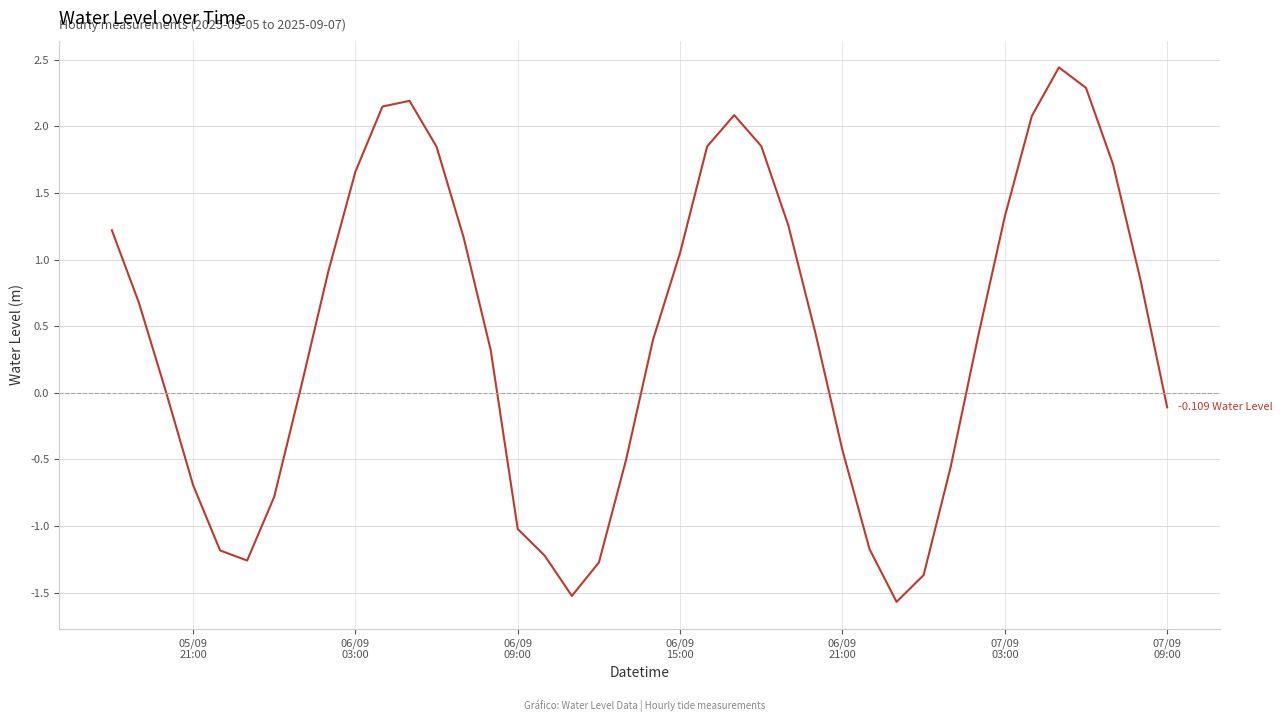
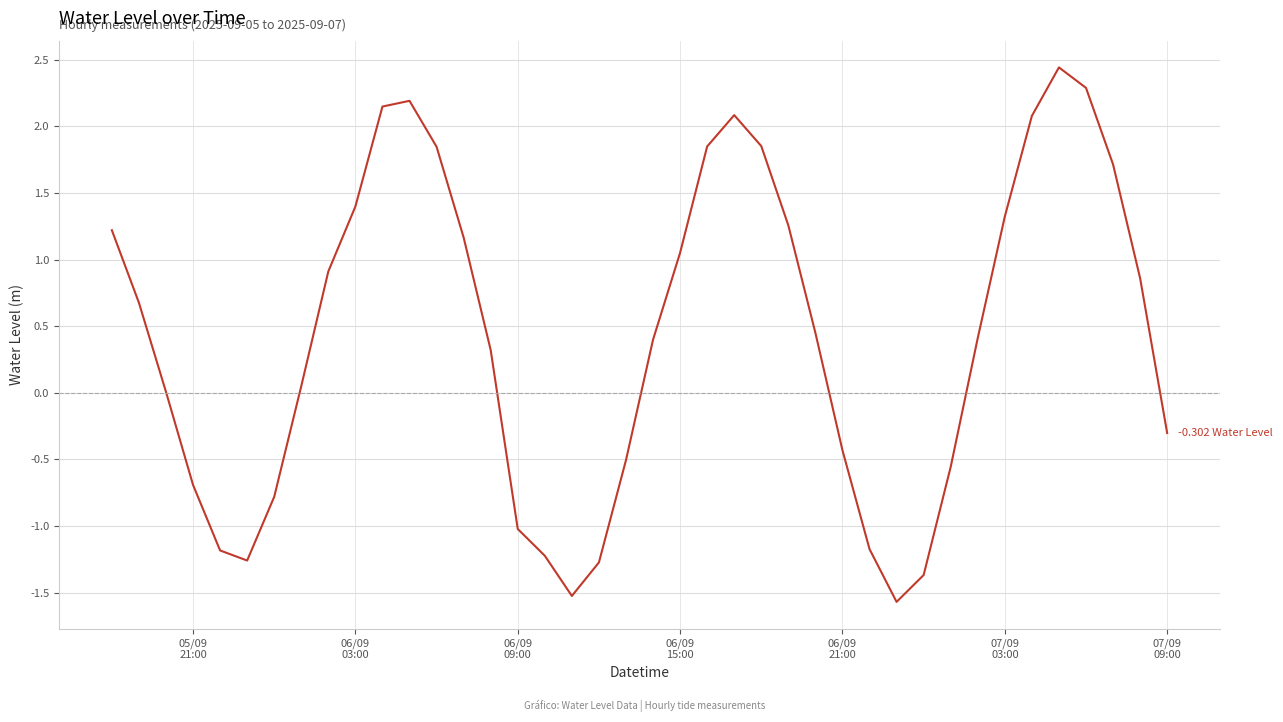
  {
-   "06/09 03:00": 1.66,
-   "07/09 09:00": -0.109
+   "06/09 03:00": 1.40,
+   "07/09 09:00": -0.302
  }
